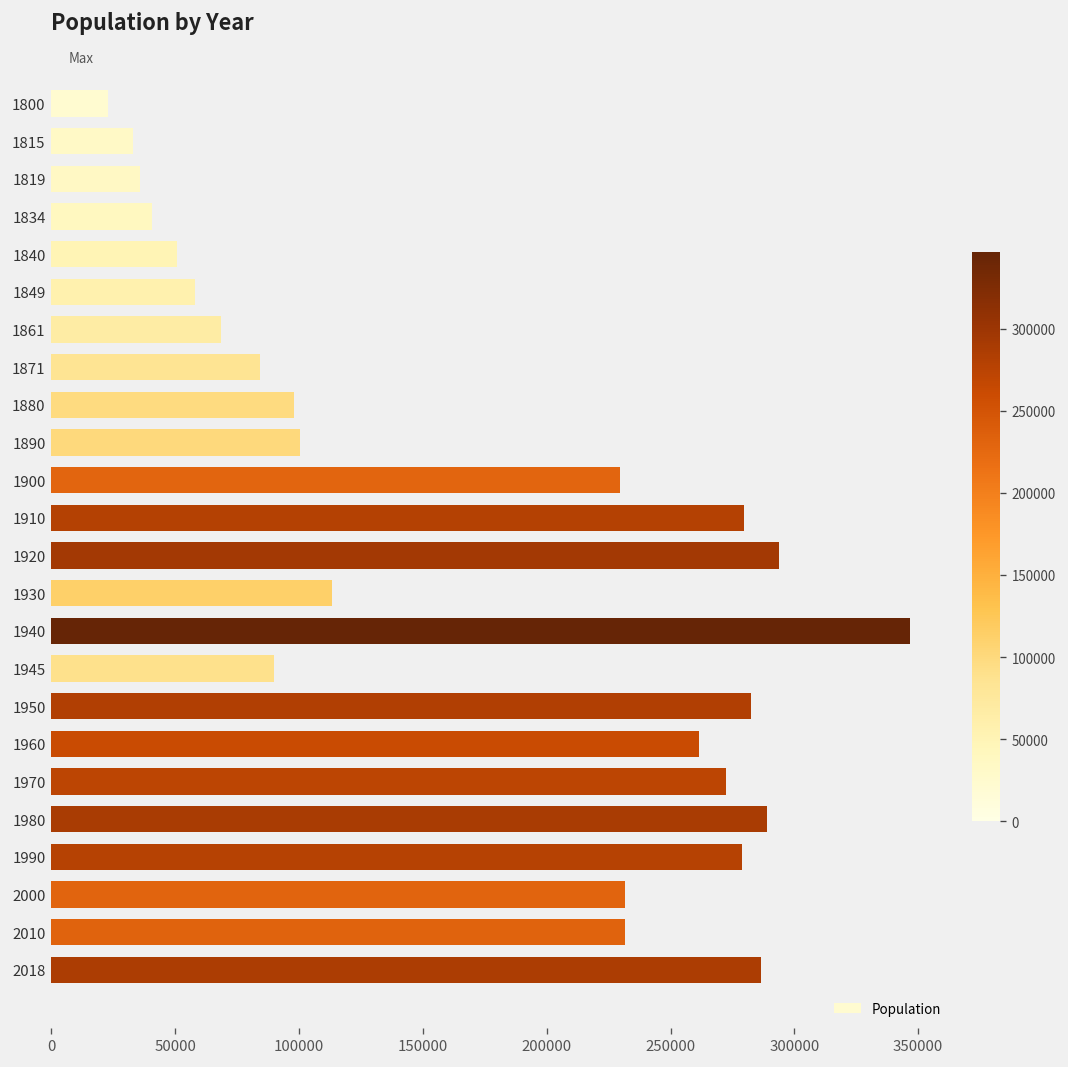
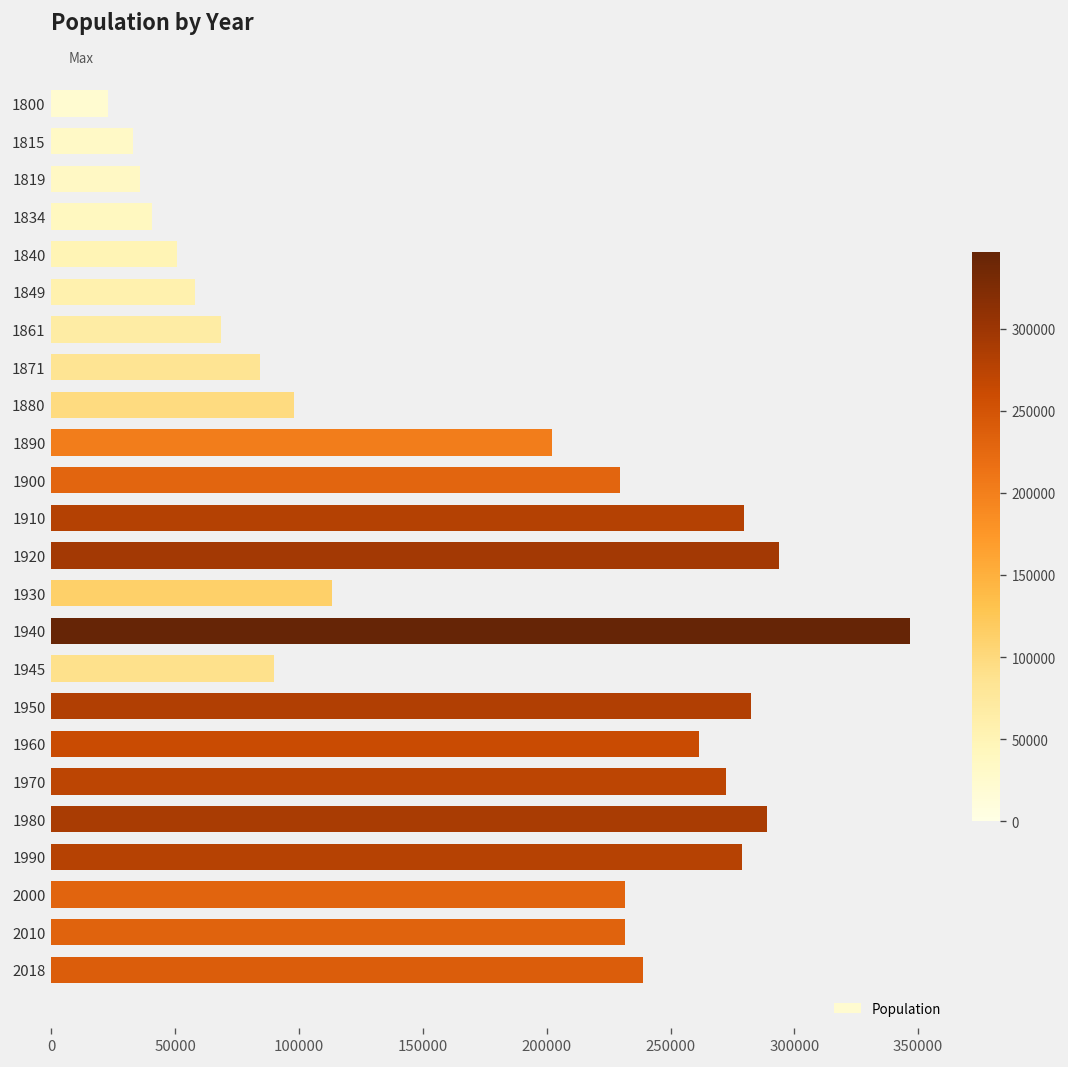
  {
    "1800": 23000,
    "1815": 33000,
    "1819": 36000,
    "1834": 40000,
    "1840": 51000,
    "1849": 58000,
    "1861": 69000,
    "1871": 84000,
    "1880": 98000,
-   "1890": 100000,
+   "1890": 202000,
    "1900": 230000,
    "1910": 280000,
    "1920": 294000,
    "1930": 113000,
    "1940": 347000,
    "1945": 90000,
    "1950": 282000,
    "1960": 262000,
    "1970": 272000,
    "1980": 289000,
    "1990": 279000,
    "2000": 231000,
    "2010": 232000,
-   "2018": 286000
+   "2018": 239000
  }
